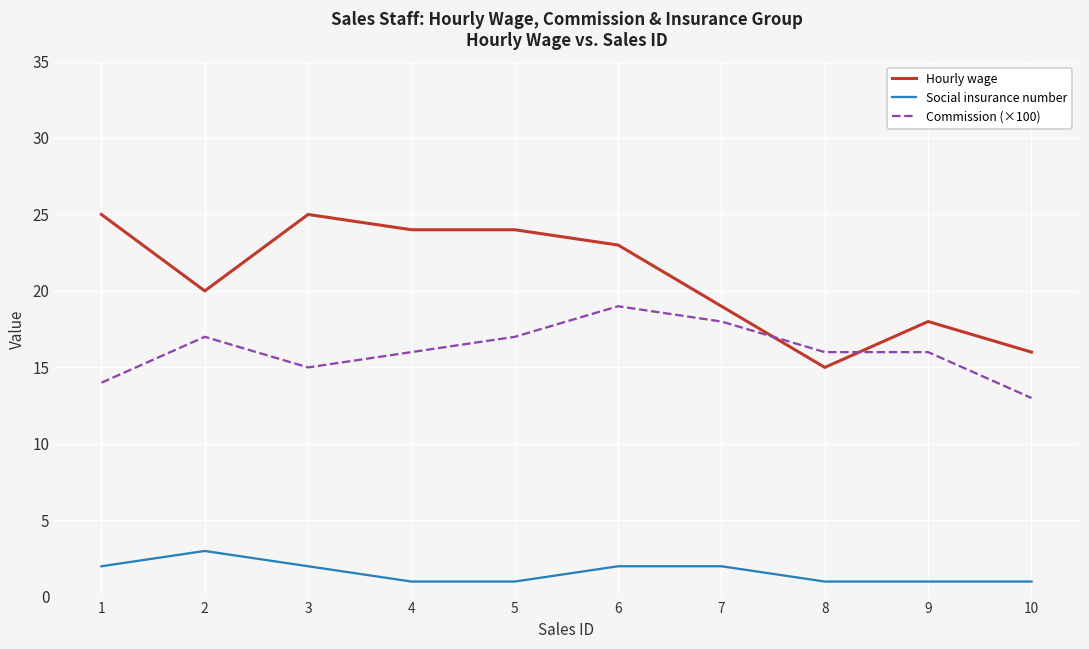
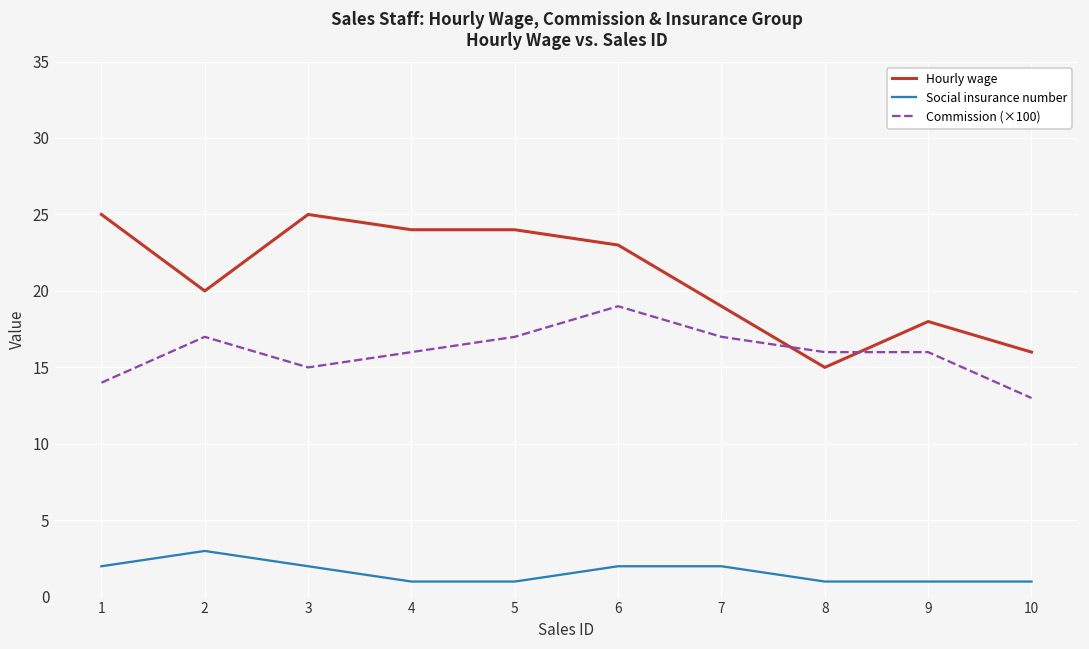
  {
    "Hourly wage": {
      "1": 25.0,
      "2": 20.0,
      "3": 25.0,
      "4": 24.0,
      "5": 24.0,
      "6": 23.0,
      "7": 19.0,
      "8": 15.0,
      "9": 18.0,
      "10": 16.0
    },
    "Social insurance number": {
      "1": 2.0,
      "2": 3.0,
      "3": 2.0,
      "4": 1.0,
      "5": 1.0,
      "6": 2.0,
      "7": 2.0,
      "8": 1.0,
      "9": 1.0,
      "10": 1.0
    },
    "Commission (×100)": {
      "1": 14.0,
      "2": 17.0,
      "3": 15.0,
      "4": 16.0,
      "5": 17.0,
      "6": 19.0,
-     "7": 18.0,
+     "7": 17.0,
      "8": 16.0,
      "9": 16.0,
      "10": 13.0
    }
  }
